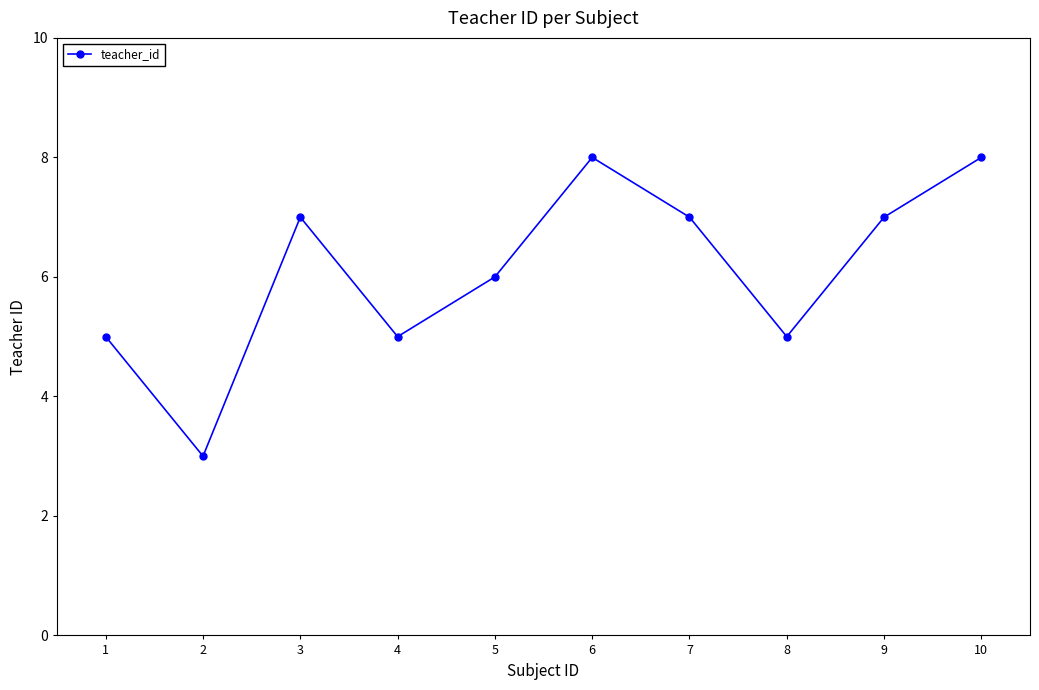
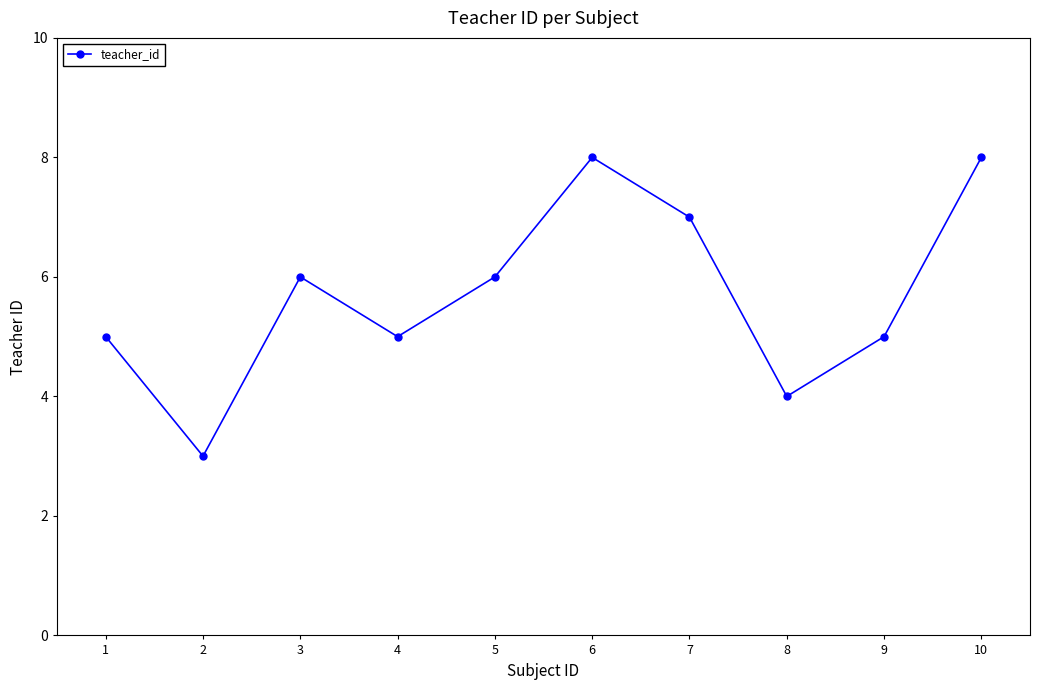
  {
    "1": 5,
    "2": 3,
-   "3": 7,
+   "3": 6,
    "4": 5,
    "5": 6,
    "6": 8,
    "7": 7,
-   "8": 5,
-   "9": 7,
+   "8": 4,
+   "9": 5,
    "10": 8
  }
